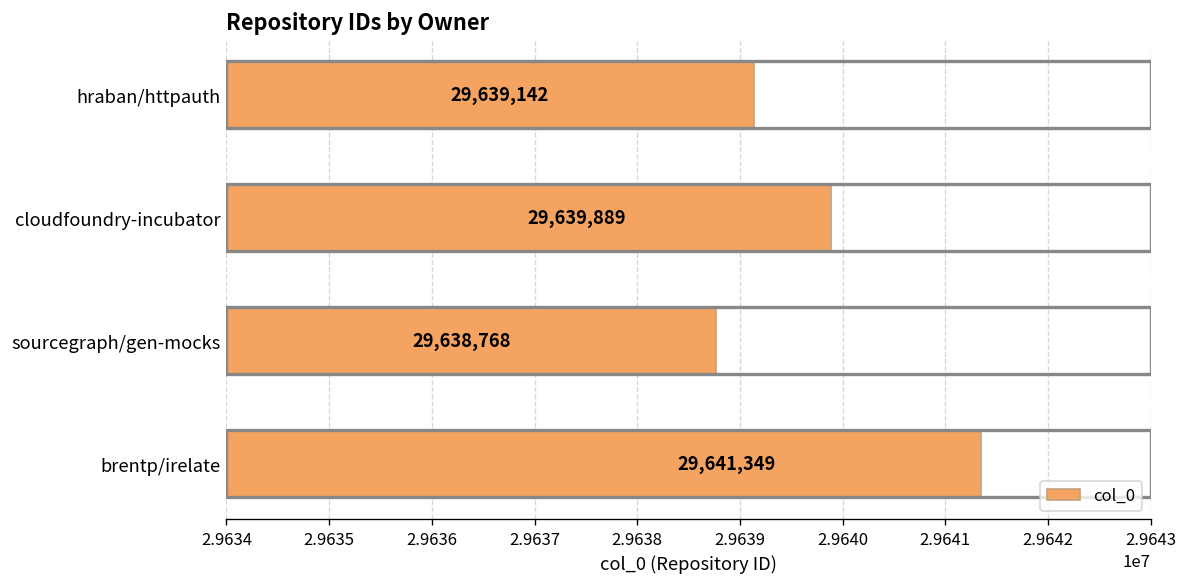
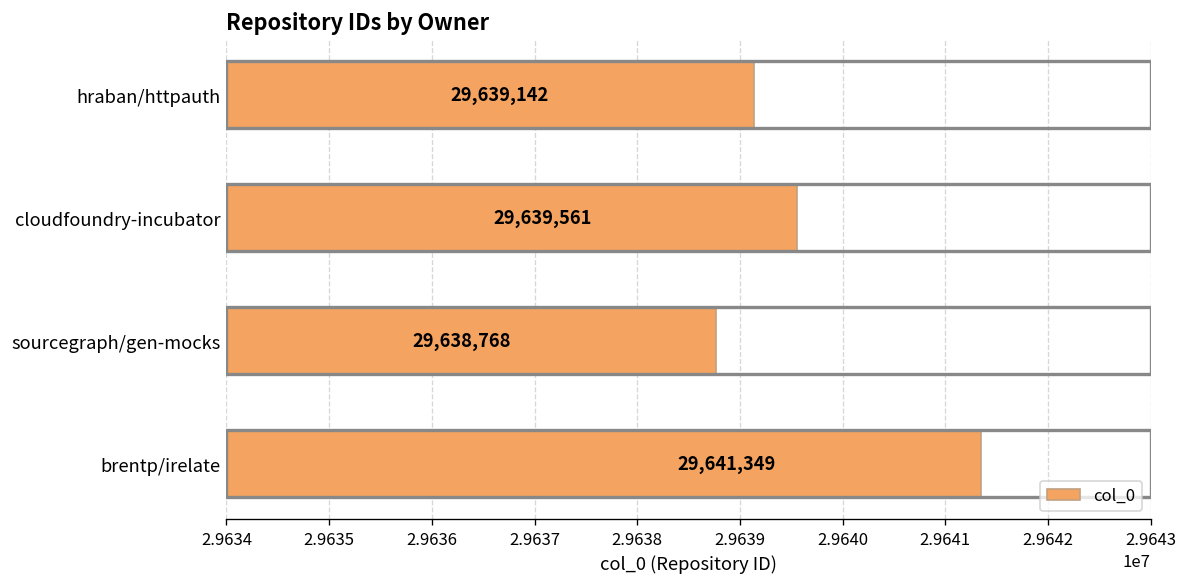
  {
    "hraban/httpauth": "29,639,142",
-   "cloudfoundry-incubator": "29,639,889",
+   "cloudfoundry-incubator": "29,639,561",
    "sourcegraph/gen-mocks": "29,638,768",
    "brentp/irelate": "29,641,349"
  }
